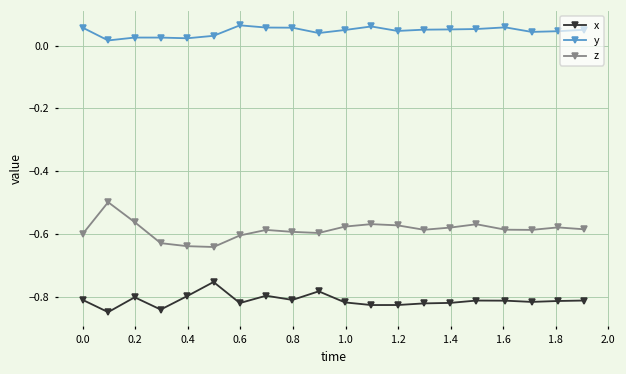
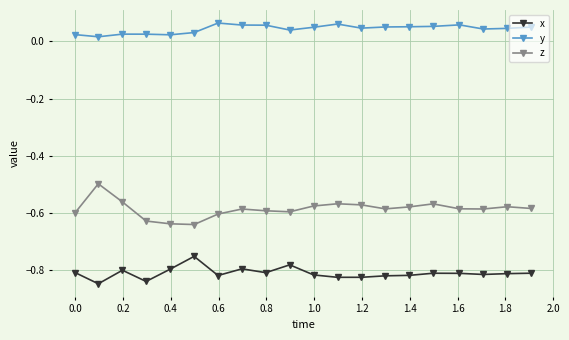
  {
    "x": {
      "0.0": -0.81
    },
    "y": {
-     "0.0": 0.06
+     "0.0": 0.02
    },
    "z": {
      "0.0": -0.60
    }
  }
